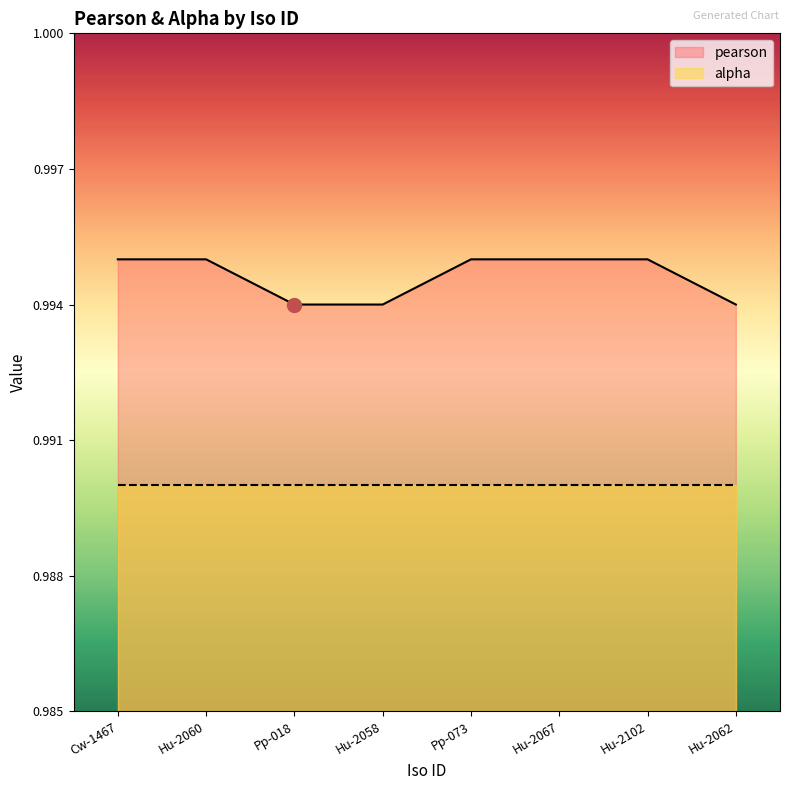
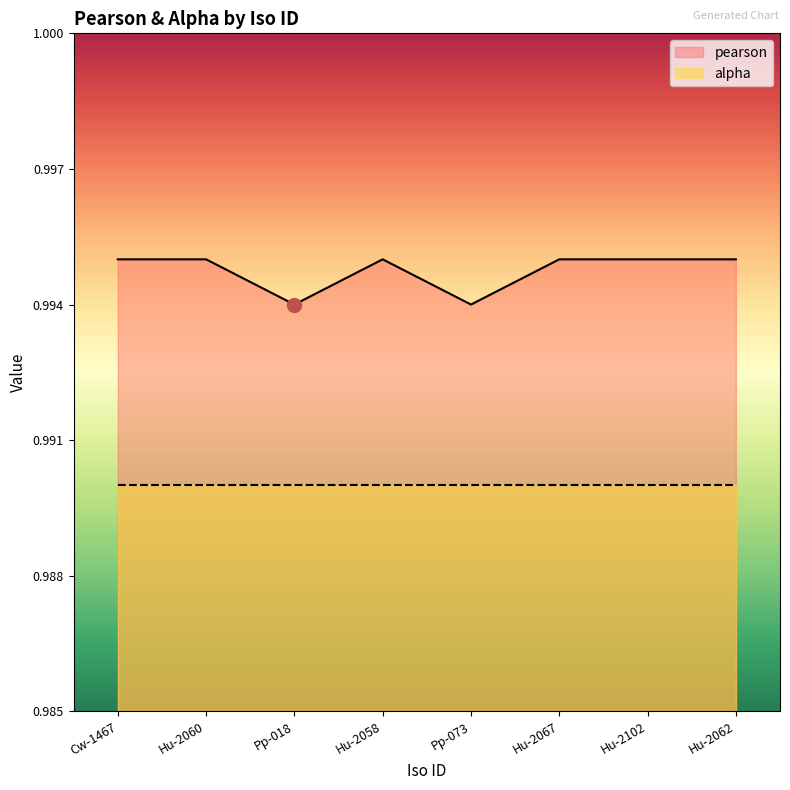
  {
    "pearson": {
      "Cw-1467": 0.995,
      "Hu-2060": 0.995,
-     "Hu-2058": 0.994,
-     "Pp-073": 0.995,
+     "Hu-2058": 0.995,
+     "Pp-073": 0.994,
      "Hu-2067": 0.995,
      "Hu-2102": 0.995,
-     "Hu-2062": 0.994
+     "Hu-2062": 0.995
    },
    "alpha": {
      "Cw-1467": 0.990,
      "Hu-2060": 0.990,
      "Pp-018": 0.990,
      "Hu-2058": 0.990,
      "Pp-073": 0.990,
      "Hu-2067": 0.990,
      "Hu-2102": 0.990,
      "Hu-2062": 0.990
    }
  }
